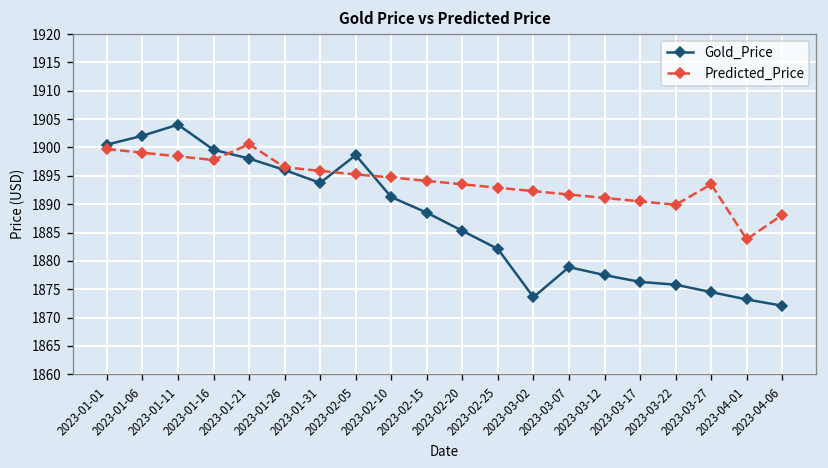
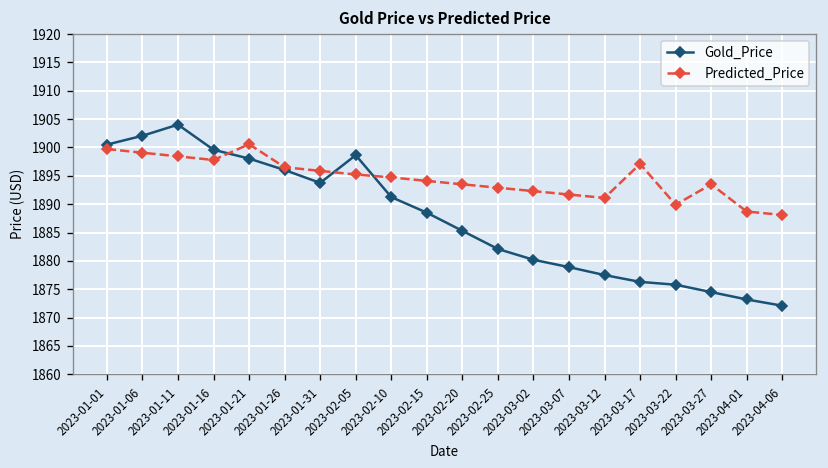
  {
    "Gold_Price": {
      "2023-01-01": 1901,
      "2023-01-06": 1902,
      "2023-01-11": 1904,
      "2023-01-16": 1900,
      "2023-01-21": 1898,
      "2023-01-31": 1894,
      "2023-02-05": 1899,
      "2023-02-10": 1891,
      "2023-02-15": 1889,
      "2023-02-20": 1885,
      "2023-02-25": 1882,
-     "2023-03-02": 1874,
+     "2023-03-02": 1880,
      "2023-03-07": 1879,
      "2023-03-12": 1878,
      "2023-03-17": 1876,
      "2023-03-22": 1876,
      "2023-03-27": 1875,
      "2023-04-01": 1873,
      "2023-04-06": 1872
    },
    "Predicted_Price": {
      "2023-01-01": 1900,
      "2023-01-06": 1899,
      "2023-01-11": 1898,
      "2023-01-16": 1898,
      "2023-01-21": 1901,
      "2023-01-31": 1896,
      "2023-02-05": 1895,
      "2023-02-10": 1895,
      "2023-02-15": 1894,
      "2023-02-20": 1894,
      "2023-02-25": 1893,
      "2023-03-02": 1892,
      "2023-03-07": 1892,
      "2023-03-12": 1891,
-     "2023-03-17": 1891,
+     "2023-03-17": 1897,
      "2023-03-22": 1890,
      "2023-03-27": 1894,
-     "2023-04-01": 1884,
+     "2023-04-01": 1889,
      "2023-04-06": 1888
    }
  }
